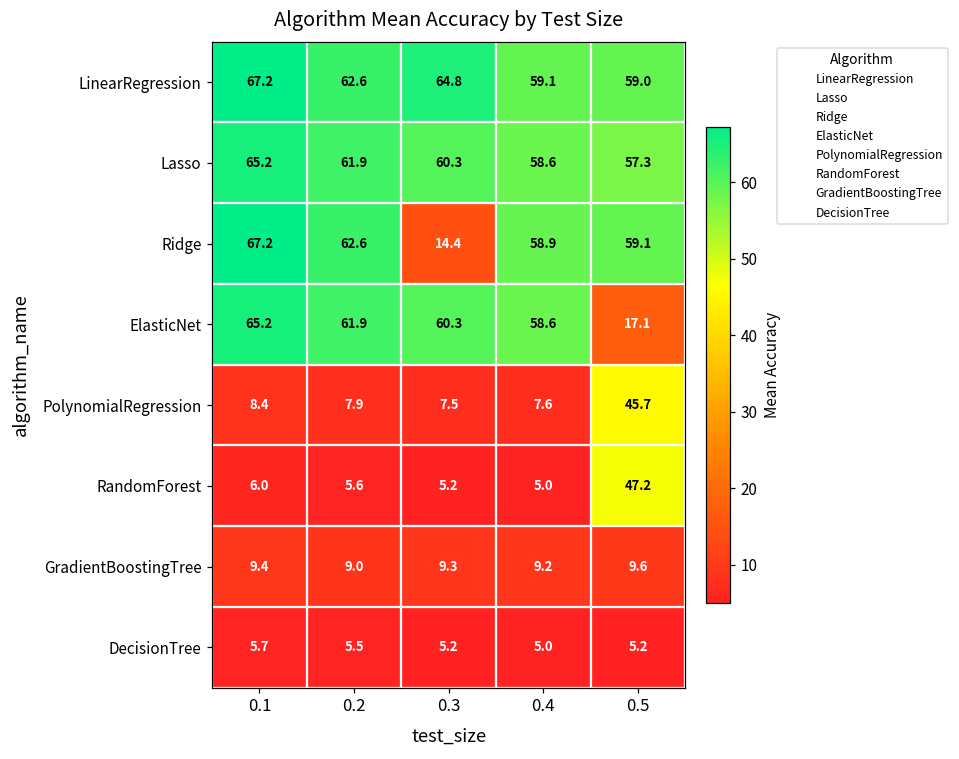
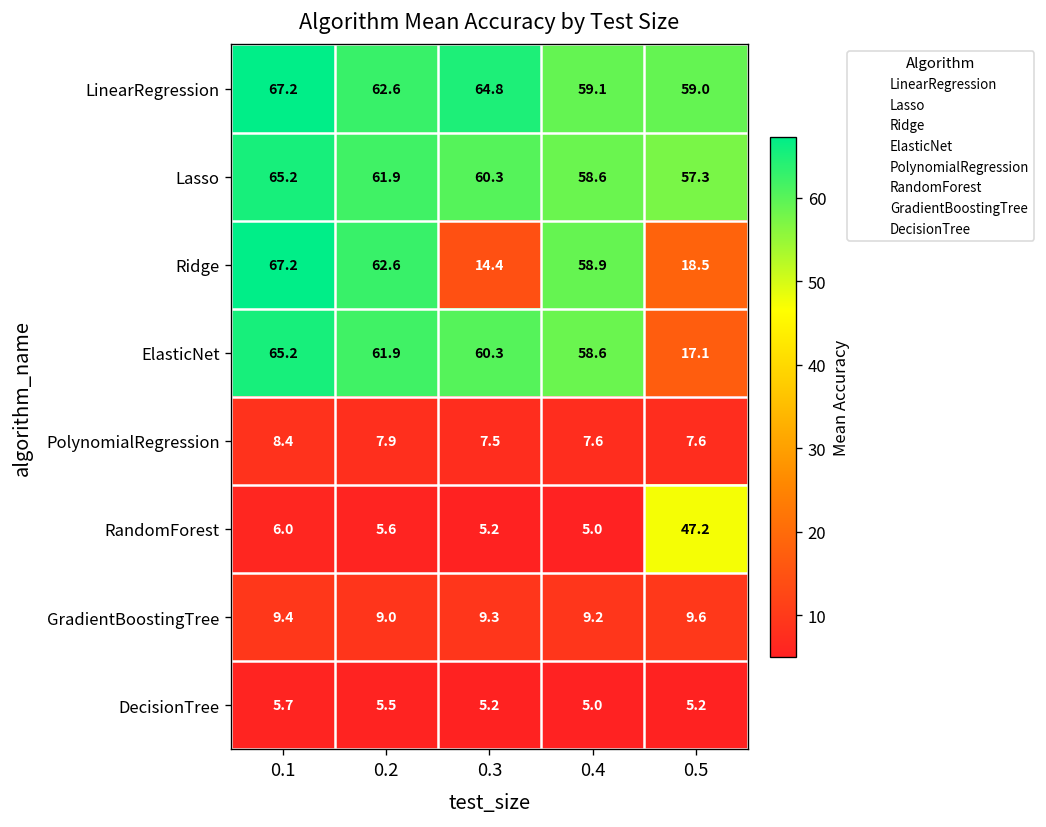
  {
    "LinearRegression": {
      "0.1": 67.2,
      "0.2": 62.6,
      "0.3": 64.8,
      "0.4": 59.1,
      "0.5": 59.0
    },
    "Lasso": {
      "0.1": 65.2,
      "0.2": 61.9,
      "0.3": 60.3,
      "0.4": 58.6,
      "0.5": 57.3
    },
    "Ridge": {
      "0.1": 67.2,
      "0.2": 62.6,
      "0.3": 14.4,
      "0.4": 58.9,
-     "0.5": 59.1
+     "0.5": 18.5
    },
    "ElasticNet": {
      "0.1": 65.2,
      "0.2": 61.9,
      "0.3": 60.3,
      "0.4": 58.6,
      "0.5": 17.1
    },
    "PolynomialRegression": {
      "0.1": 8.4,
      "0.2": 7.9,
      "0.3": 7.5,
      "0.4": 7.6,
-     "0.5": 45.7
+     "0.5": 7.6
    },
    "RandomForest": {
      "0.1": 6.0,
      "0.2": 5.6,
      "0.3": 5.2,
      "0.4": 5.0,
      "0.5": 47.2
    },
    "GradientBoostingTree": {
      "0.1": 9.4,
      "0.2": 9.0,
      "0.3": 9.3,
      "0.4": 9.2,
      "0.5": 9.6
    },
    "DecisionTree": {
      "0.1": 5.7,
      "0.2": 5.5,
      "0.3": 5.2,
      "0.4": 5.0,
      "0.5": 5.2
    }
  }
